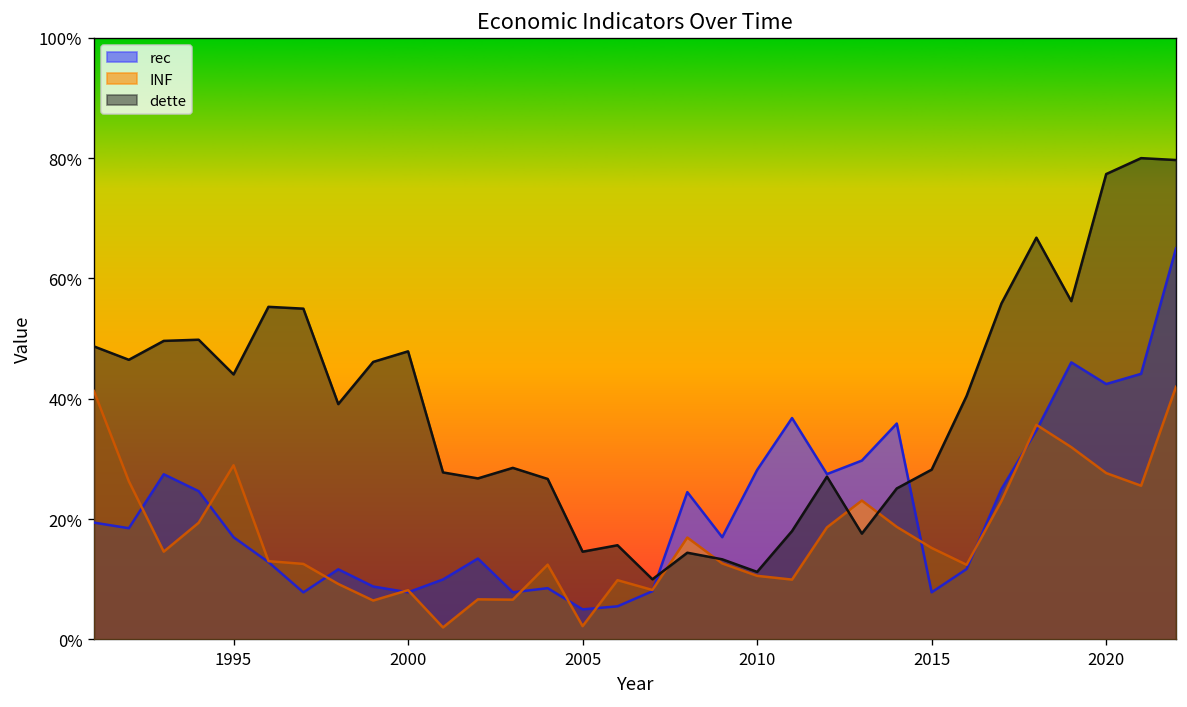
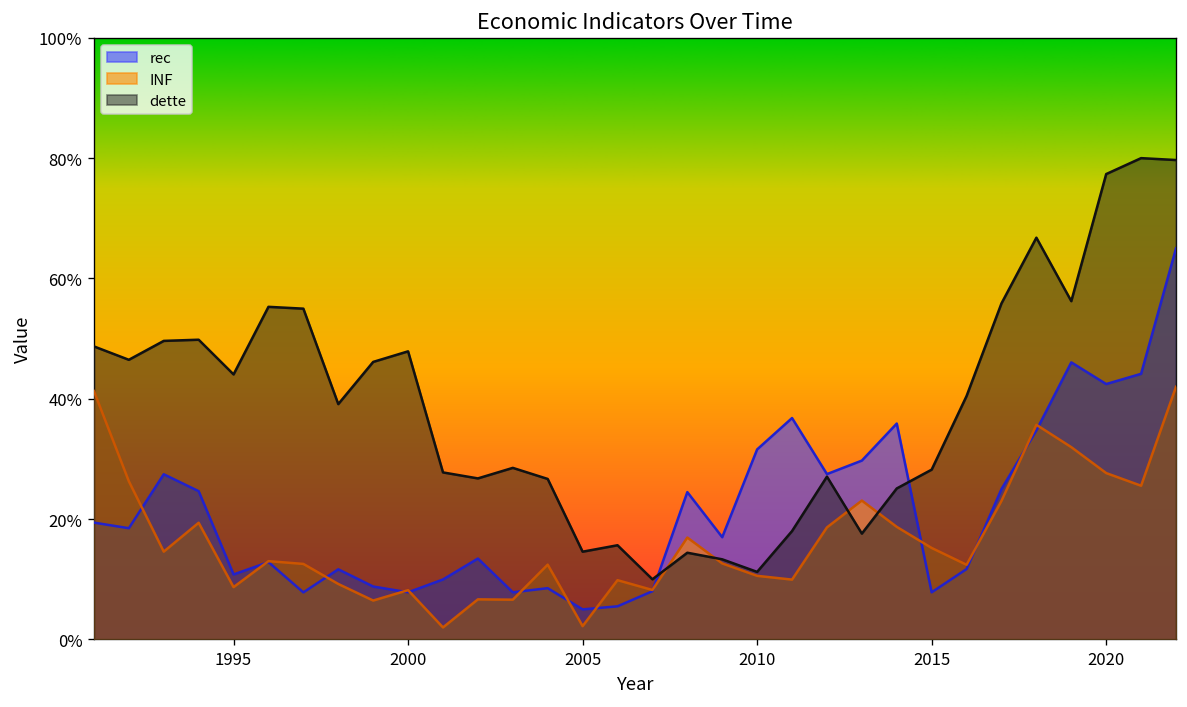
  {
    "rec": {
-     "1995": "17%",
+     "1995": "11%",
      "2005": "5%",
-     "2010": "28%",
+     "2010": "32%",
      "2015": "8%",
      "2020": "42%"
    },
    "INF": {
-     "1995": "29%",
+     "1995": "9%",
      "2005": "2%",
      "2010": "11%",
      "2015": "15%",
      "2020": "28%"
    },
    "dette": {
      "1995": "44%",
      "2000": "48%",
      "2005": "15%",
      "2010": "11%",
      "2015": "28%",
      "2020": "77%"
    }
  }
